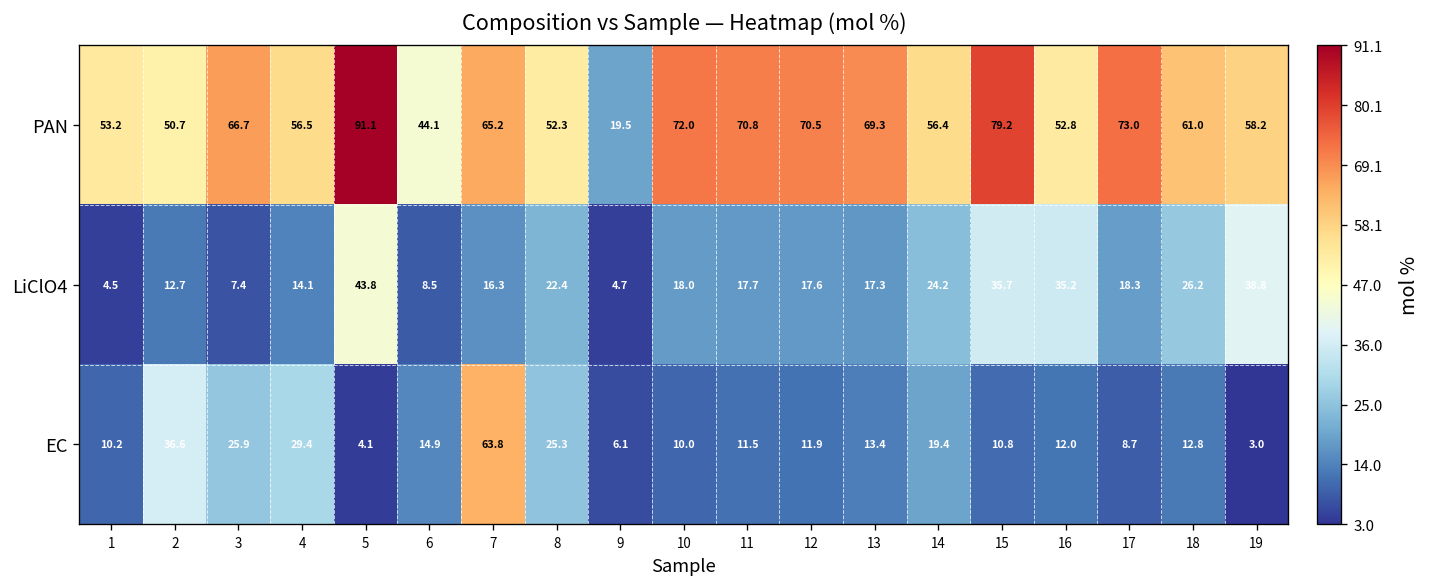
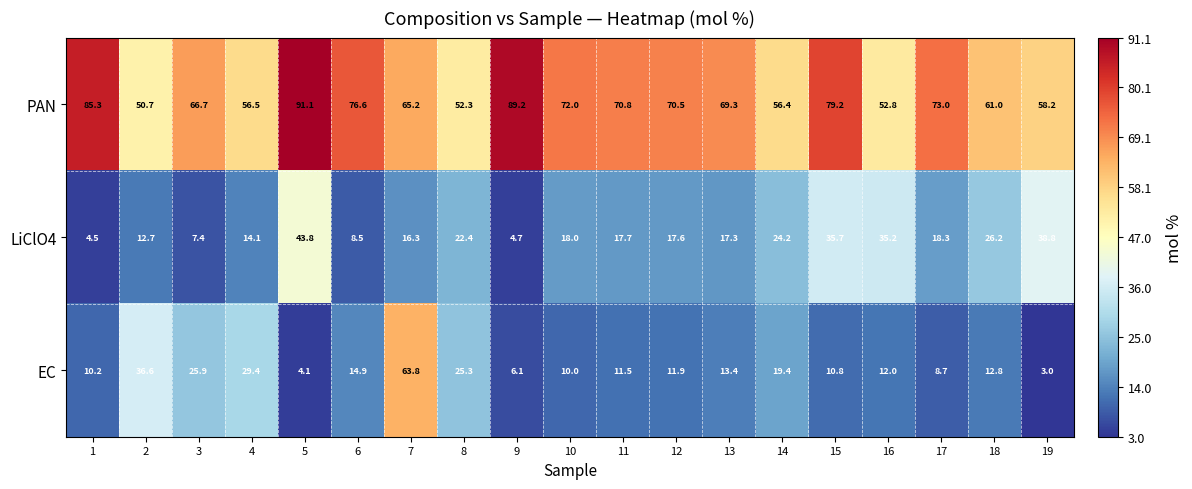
  {
    "PAN": {
-     "1": 53.2,
+     "1": 85.3,
      "2": 50.7,
      "3": 66.7,
      "4": 56.5,
      "5": 91.1,
-     "6": 44.1,
+     "6": 76.6,
      "7": 65.2,
      "8": 52.3,
-     "9": 19.5,
+     "9": 89.2,
      "10": 72.0,
      "11": 70.8,
      "12": 70.5,
      "13": 69.3,
      "14": 56.4,
      "15": 79.2,
      "16": 52.8,
      "17": 73.0,
      "18": 61.0,
      "19": 58.2
    },
    "LiClO4": {
      "1": 4.5,
      "2": 12.7,
      "3": 7.4,
      "4": 14.1,
      "5": 43.8,
      "6": 8.5,
      "7": 16.3,
      "8": 22.4,
      "9": 4.7,
      "10": 18.0,
      "11": 17.7,
      "12": 17.6,
      "13": 17.3,
      "14": 24.2,
      "16": 35.2,
      "17": 18.3,
      "18": 26.2
    },
    "EC": {
      "1": 10.2,
      "3": 25.9,
      "4": 29.4,
      "5": 4.1,
      "6": 14.9,
      "7": 63.8,
      "8": 25.3,
      "9": 6.1,
      "10": 10.0,
      "11": 11.5,
      "12": 11.9,
      "13": 13.4,
      "14": 19.4,
      "15": 10.8,
      "16": 12.0,
      "17": 8.7,
      "18": 12.8,
      "19": 3.0
    }
  }
